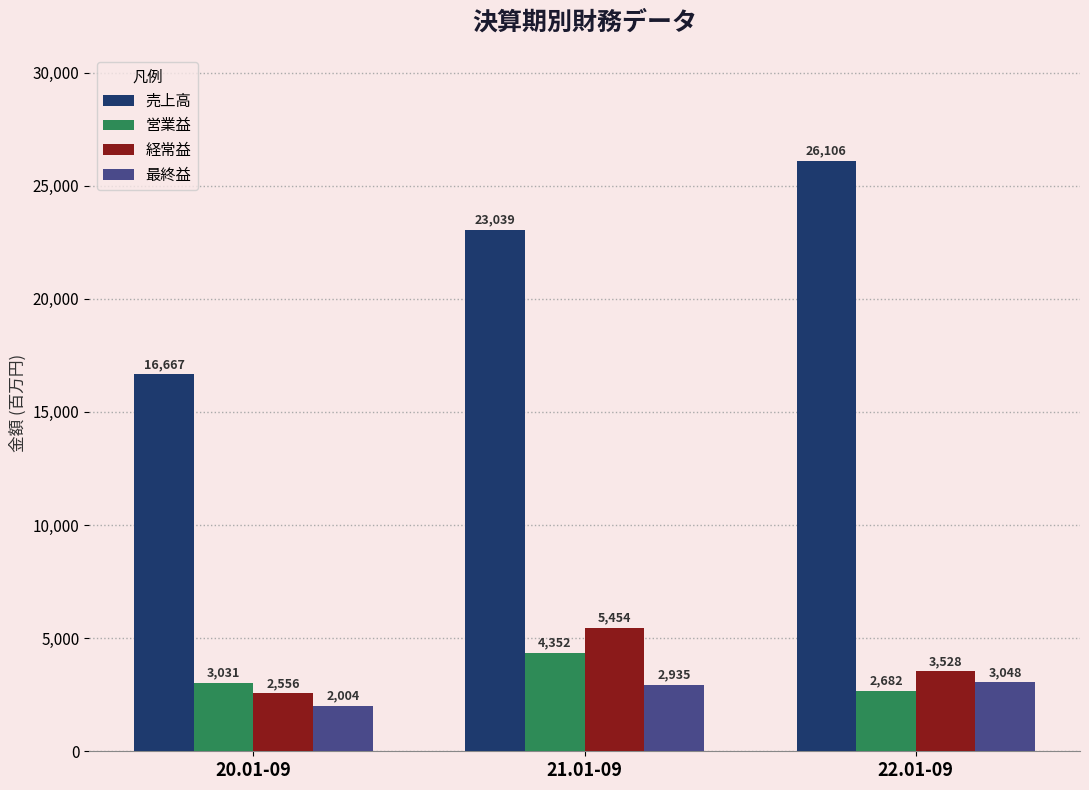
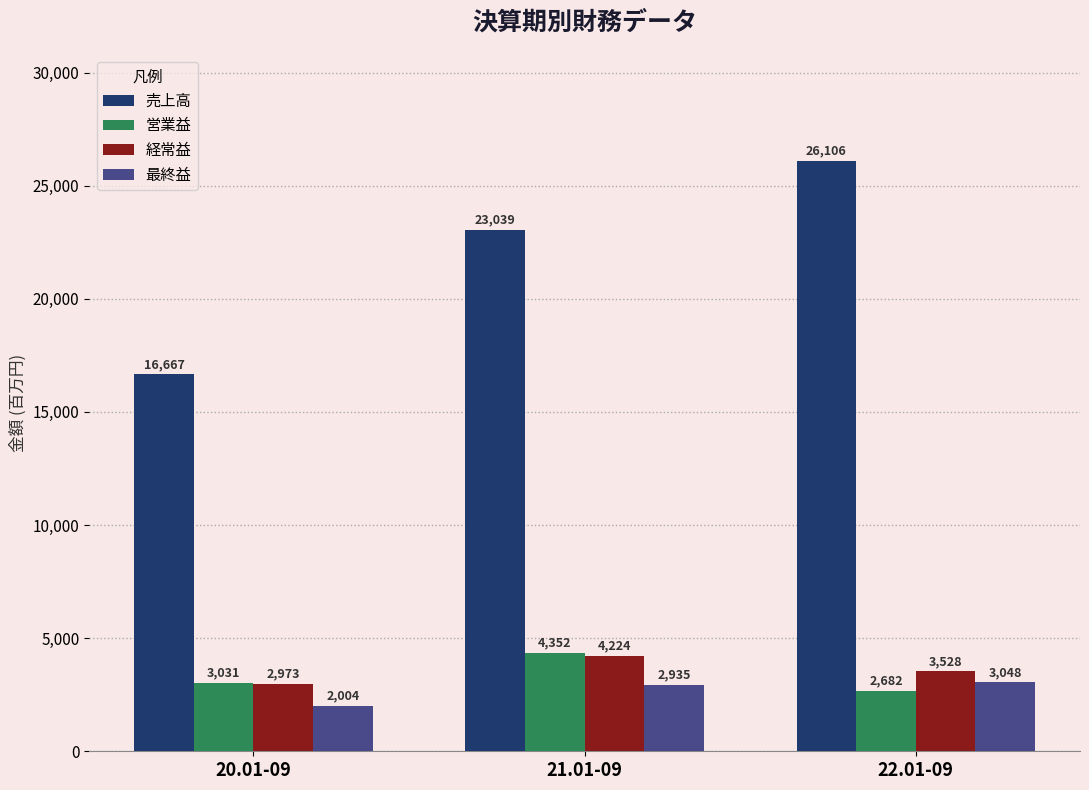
  {
    "営業益": {
      "20.01-09": "3,031",
      "21.01-09": "4,352",
      "22.01-09": "2,682"
    },
    "経常益": {
-     "20.01-09": "2,556",
-     "21.01-09": "5,454",
+     "20.01-09": "2,973",
+     "21.01-09": "4,224",
      "22.01-09": "3,528"
    }
  }
